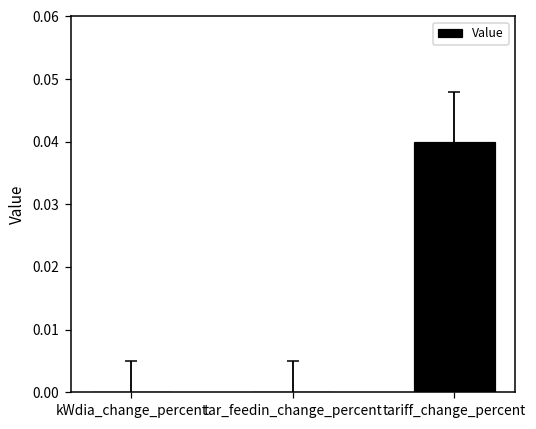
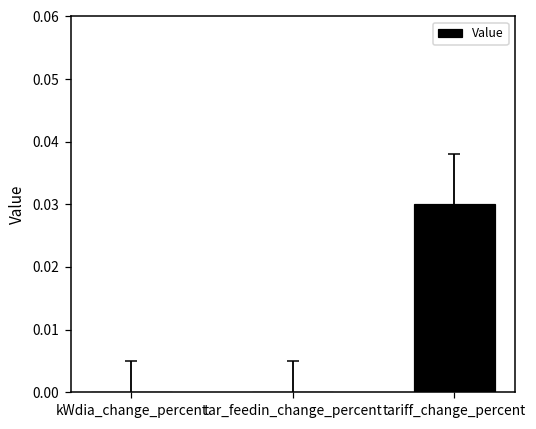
  {
    "Value": {
      "kWdia_change_percent": 0.00,
      "tar_feedin_change_percent": 0.00,
-     "tariff_change_percent": 0.04
+     "tariff_change_percent": 0.03
    }
  }
